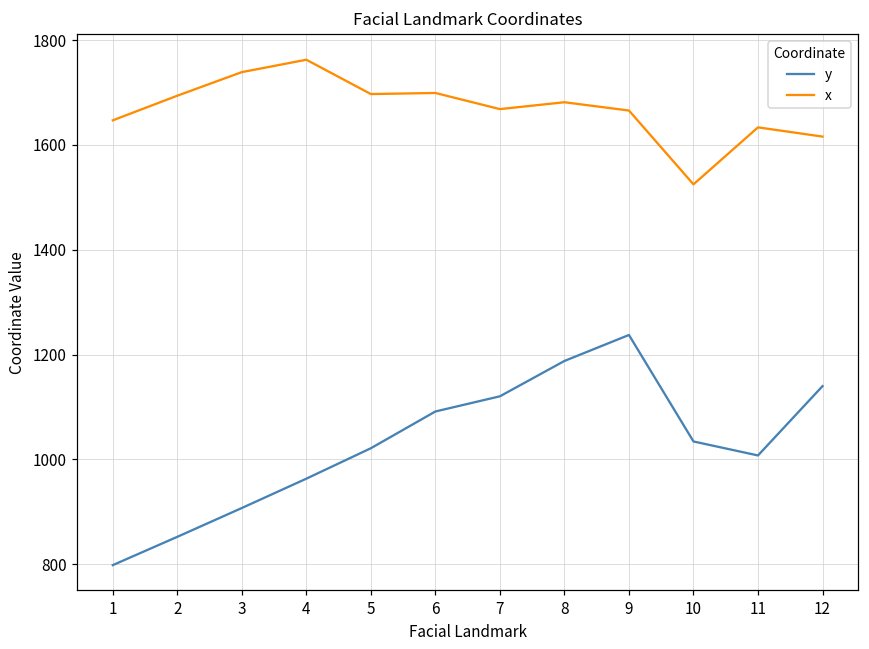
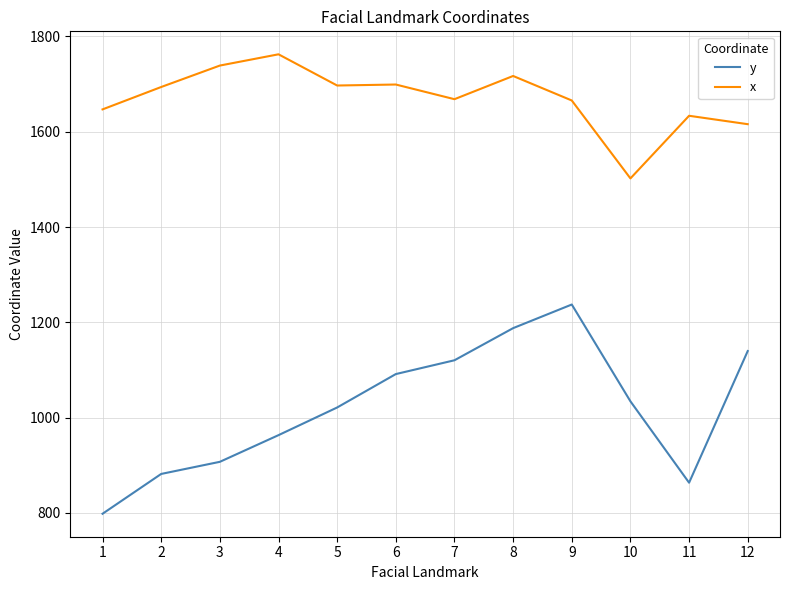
  {
    "y": {
      "1": 800,
-     "2": 850,
+     "2": 880,
      "3": 910,
      "4": 960,
      "5": 1020,
      "6": 1090,
      "7": 1120,
      "8": 1190,
      "9": 1240,
      "10": 1030,
-     "11": 1010,
+     "11": 860,
      "12": 1140
    },
    "x": {
      "1": 1650,
      "2": 1690,
      "3": 1740,
      "4": 1760,
      "5": 1700,
      "6": 1700,
      "7": 1670,
-     "8": 1680,
+     "8": 1720,
      "9": 1670,
-     "10": 1520,
+     "10": 1500,
      "11": 1630,
      "12": 1620
    }
  }
